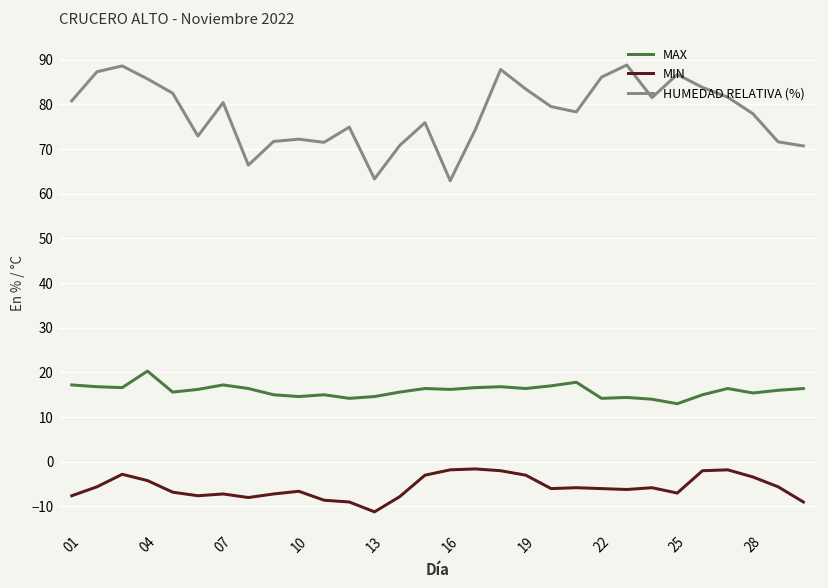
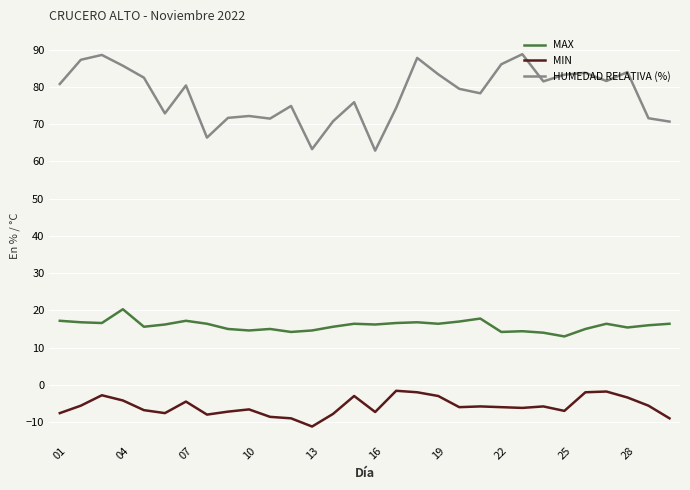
  {
    "MAX": {
      "01": 17,
      "04": 20,
      "07": 17,
      "10": 15,
      "13": 15,
      "16": 16,
      "19": 16,
      "22": 14,
      "25": 13,
      "28": 15
    },
    "MIN": {
      "01": -8,
      "04": -4,
-     "07": -7,
+     "07": -5,
      "10": -7,
      "13": -11,
-     "16": -2,
+     "16": -7,
      "19": -3,
      "22": -6,
      "25": -7,
      "28": -3
    },
    "HUMEDAD RELATIVA (%)": {
      "01": 81,
      "04": 86,
      "07": 80,
      "10": 72,
      "13": 63,
      "16": 63,
      "19": 83,
      "22": 86,
-     "25": 87,
-     "28": 78
+     "25": 83,
+     "28": 84
    }
  }
